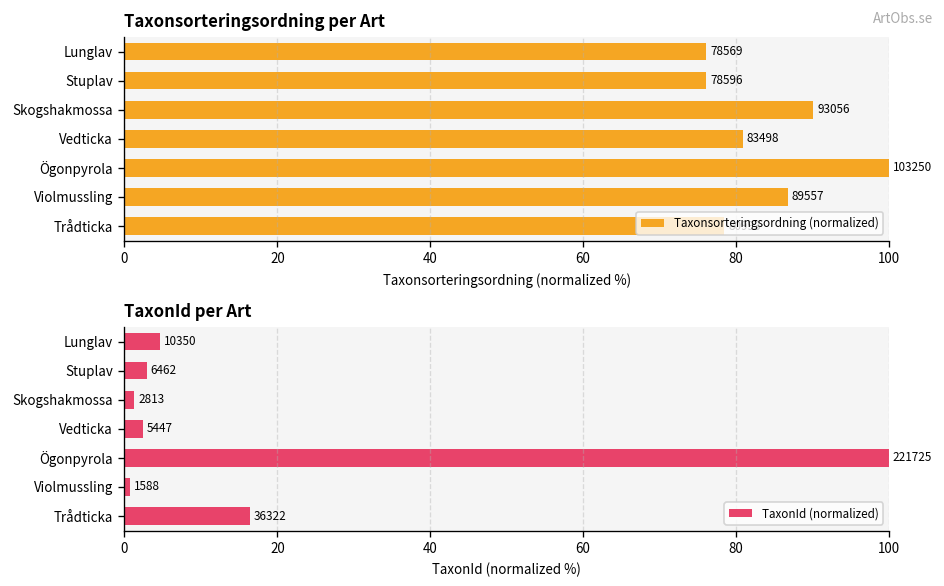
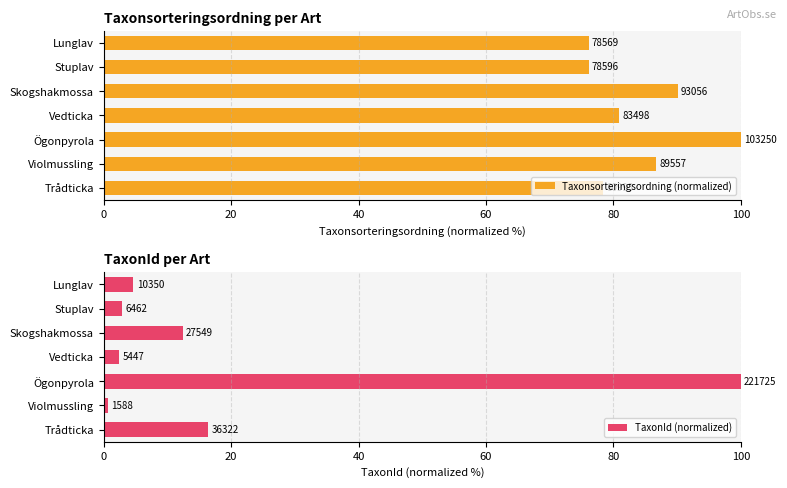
  {
    "TaxonId per Art": {
-     "Skogshakmossa": 2813
+     "Skogshakmossa": 27549
    }
  }
